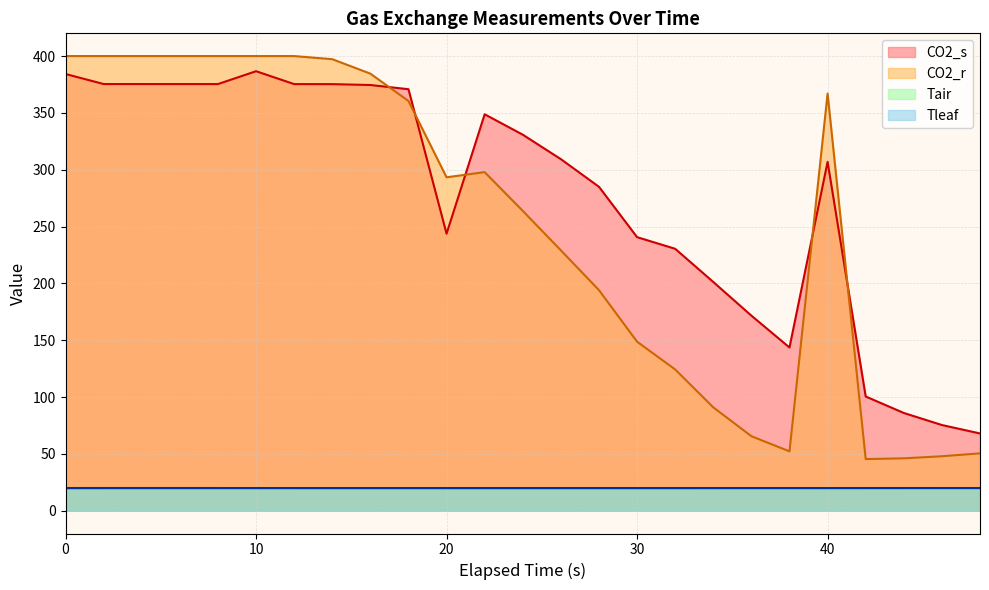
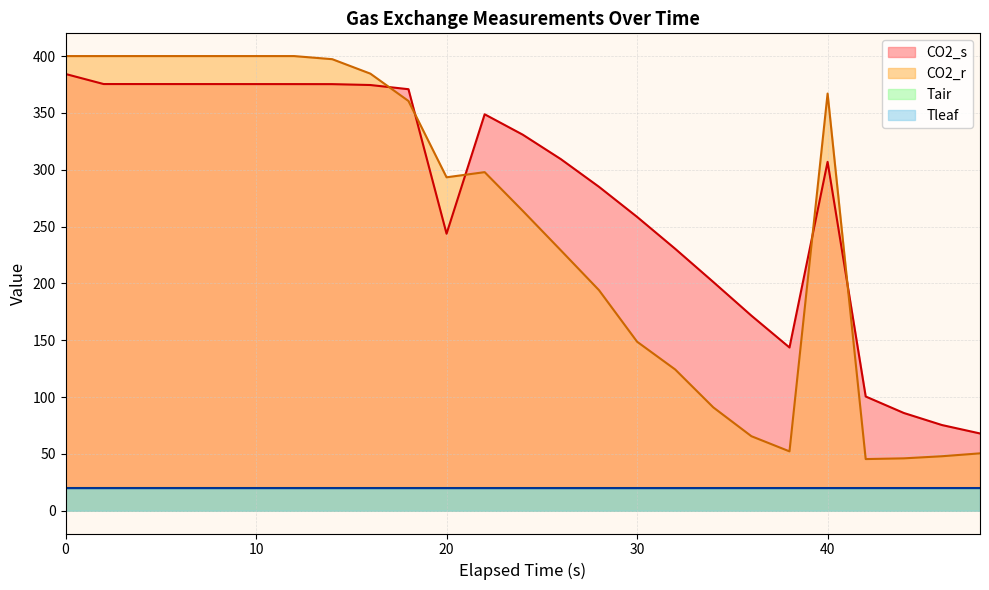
  {
    "CO2_s": {
      "0": 384,
-     "10": 387,
+     "10": 375,
      "20": 244,
-     "30": 241,
+     "30": 259,
      "40": 307
    },
    "CO2_r": {
      "0": 400,
      "10": 400,
      "20": 293,
      "30": 149,
      "40": 367
    },
    "Tleaf": {
      "0": 20,
      "10": 20,
      "20": 20,
      "30": 20,
      "40": 20
    }
  }
